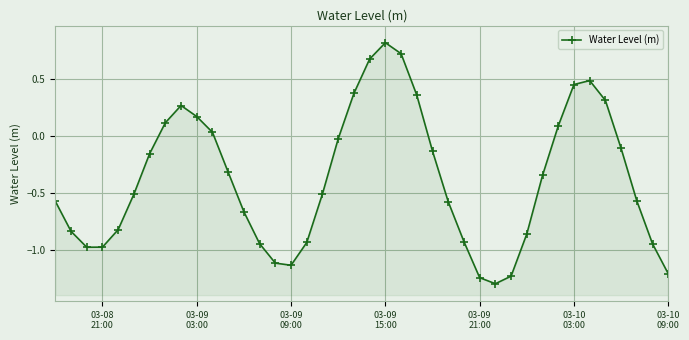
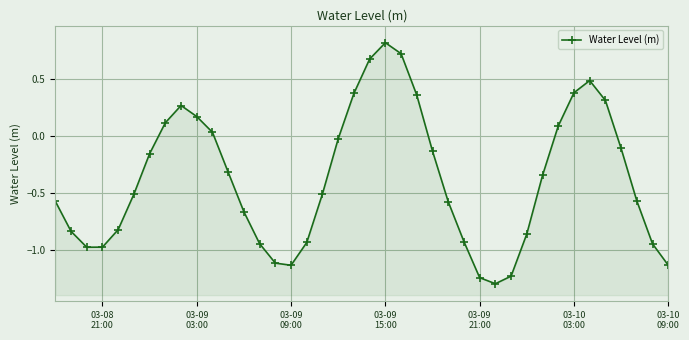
  {
    "03-08 21:00": -0.97,
    "03-09 03:00": 0.17,
    "03-09 09:00": -1.13,
    "03-09 15:00": 0.81,
    "03-09 21:00": -1.24,
-   "03-10 03:00": 0.45,
-   "03-10 09:00": -1.21
+   "03-10 03:00": 0.38,
+   "03-10 09:00": -1.13
  }
